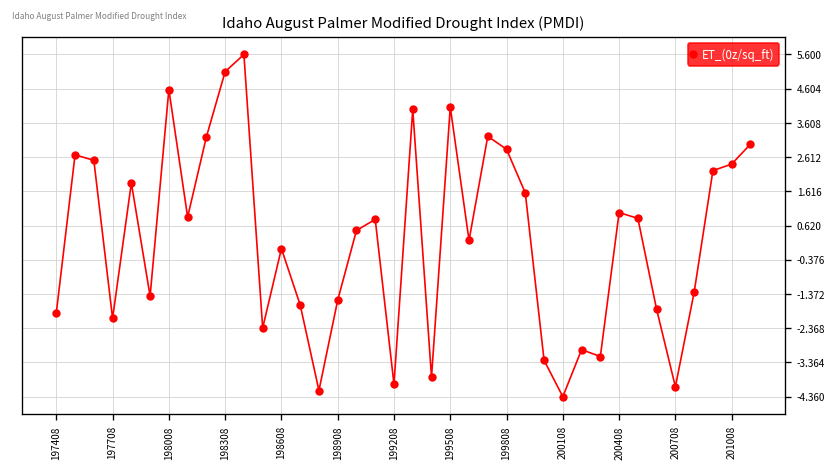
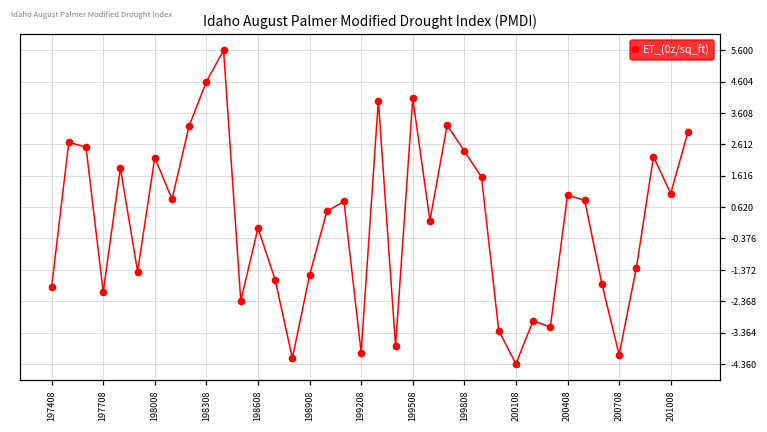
  {
    "197408": -1.9,
    "197708": -2.1,
-   "198008": 4.6,
-   "198308": 5.1,
+   "198008": 2.2,
+   "198308": 4.6,
    "198608": -0.1,
    "198908": -1.6,
    "199208": -4.0,
    "199508": 4.1,
-   "199808": 2.8,
+   "199808": 2.4,
    "200108": -4.4,
    "200408": 1.0,
    "200708": -4.1,
-   "201008": 2.4
+   "201008": 1.1
  }
